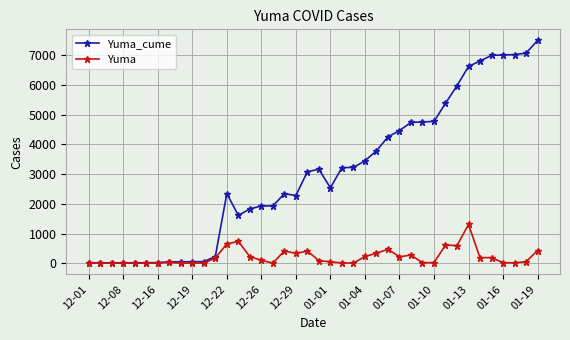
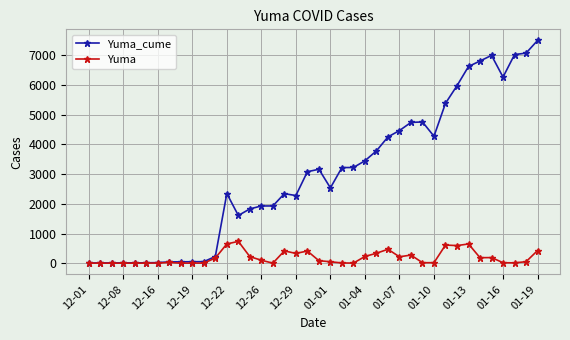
  {
    "Yuma_cume": {
      "12-22": 2300,
      "12-26": 1900,
      "12-29": 2300,
      "01-01": 2500,
      "01-04": 3500,
      "01-07": 4500,
-     "01-10": 4800,
+     "01-10": 4300,
      "01-13": 6600,
-     "01-16": 7000,
+     "01-16": 6300,
      "01-19": 7500
    },
    "Yuma": {
      "12-22": 600,
      "12-26": 100,
      "12-29": 300,
      "01-01": 0,
      "01-04": 200,
      "01-07": 200,
      "01-10": 0,
-     "01-13": 1300,
+     "01-13": 600,
      "01-16": 0,
      "01-19": 400
    }
  }
